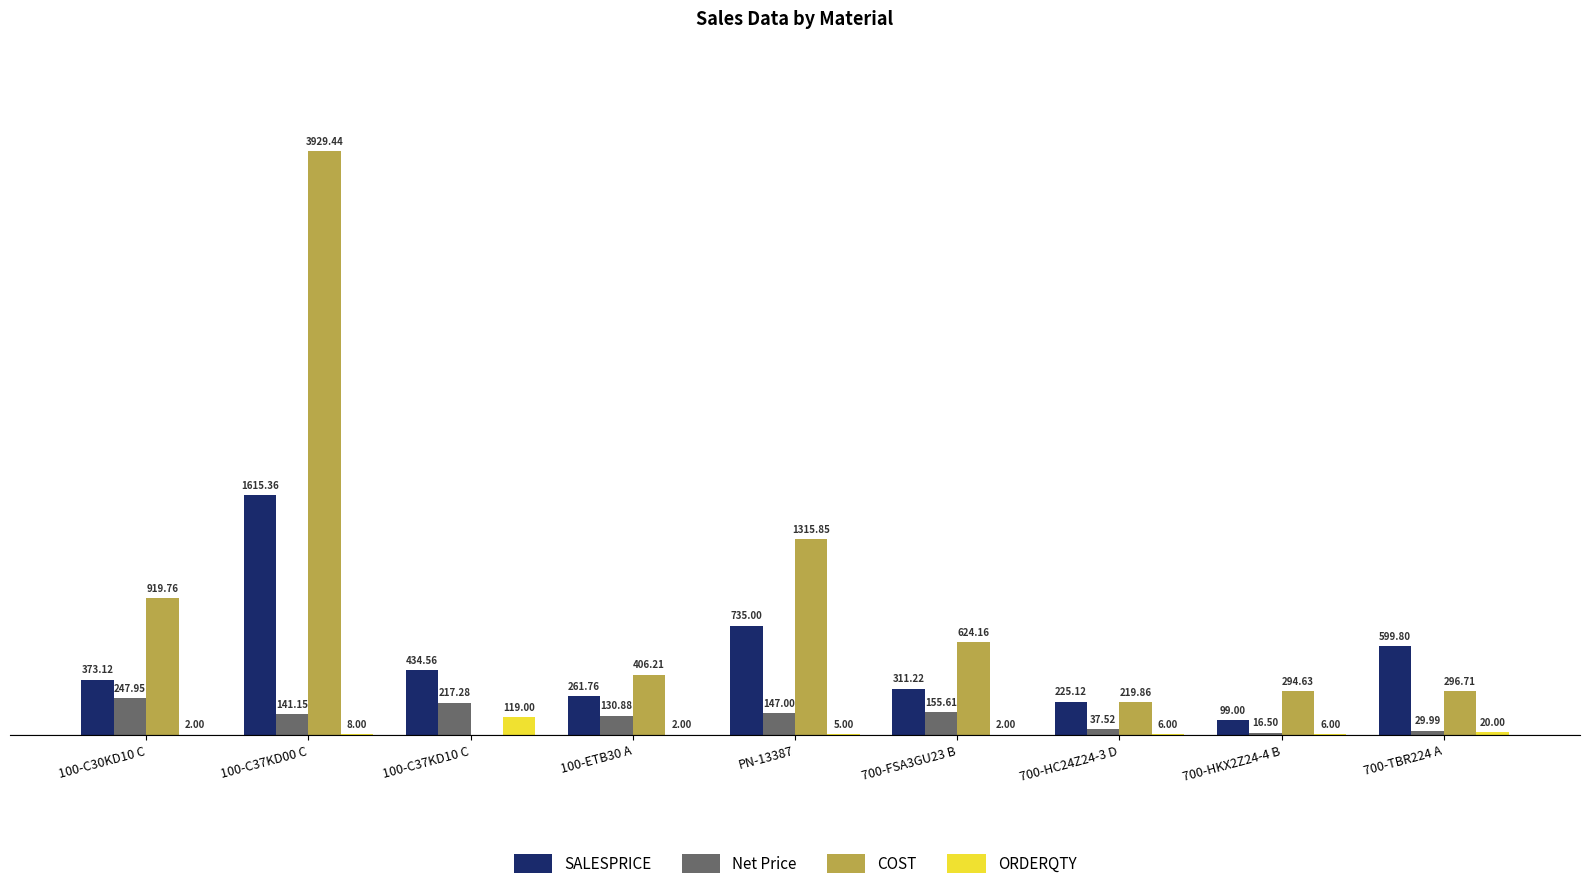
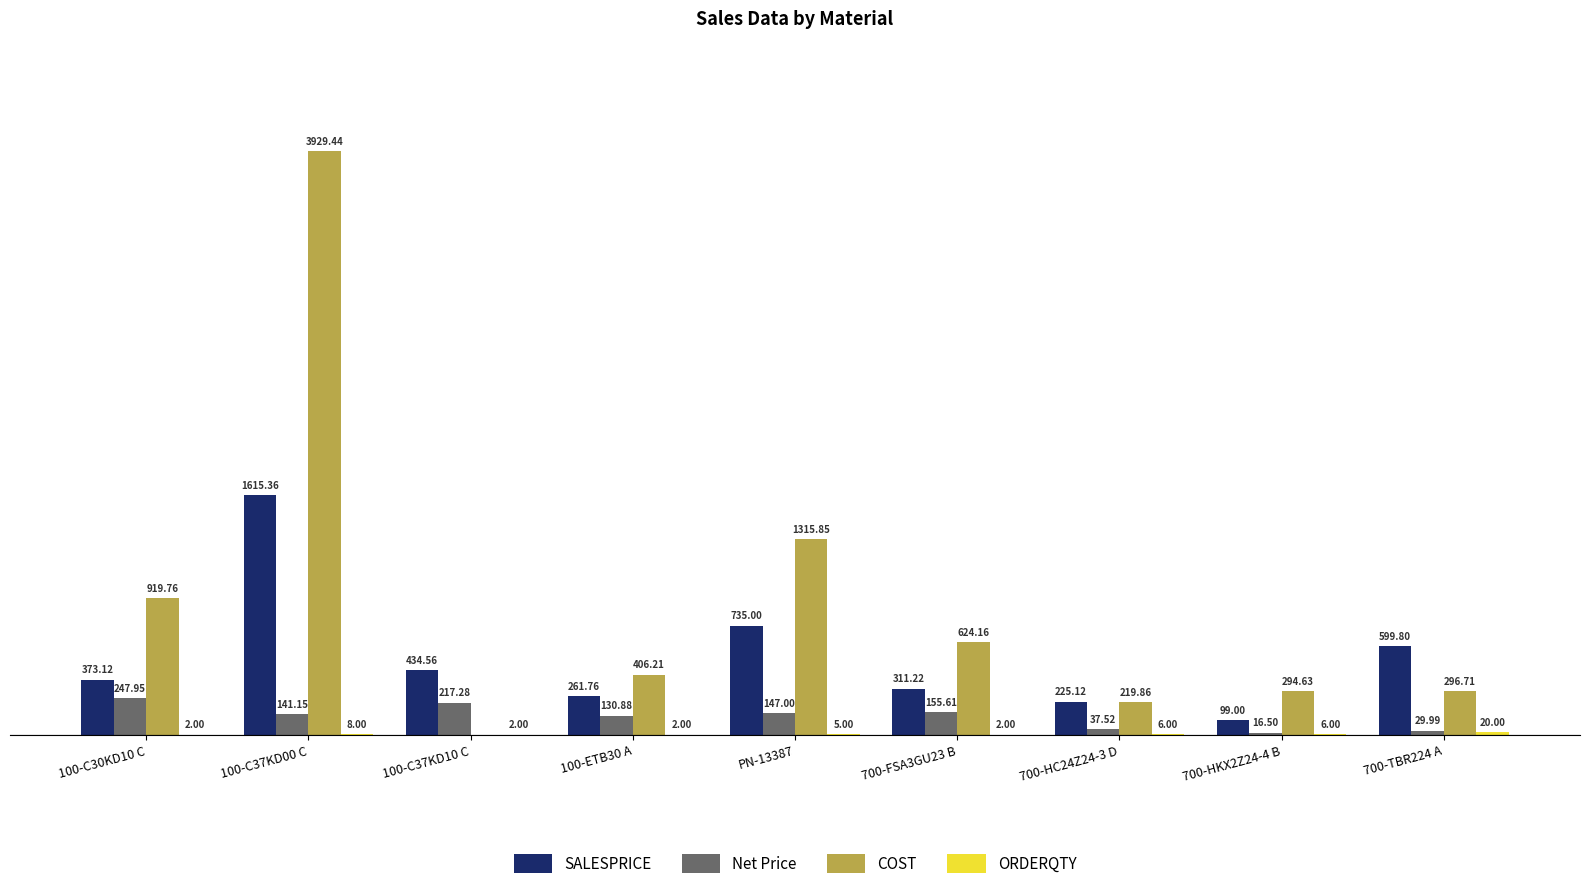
  {
    "SALESPRICE": {
      "100-C30KD10 C": 373.12,
      "100-C37KD00 C": 1615.36,
      "100-C37KD10 C": 434.56,
      "100-ETB30 A": 261.76,
      "PN-13387": 735.00,
      "700-FSA3GU23 B": 311.22,
      "700-HC24Z24-3 D": 225.12,
      "700-HKX2Z24-4 B": 99.00,
      "700-TBR224 A": 599.80
    },
    "Net Price": {
      "100-C30KD10 C": 247.95,
      "100-C37KD00 C": 141.15,
      "100-C37KD10 C": 217.28,
      "100-ETB30 A": 130.88,
      "PN-13387": 147.00,
      "700-FSA3GU23 B": 155.61,
      "700-HC24Z24-3 D": 37.52,
      "700-HKX2Z24-4 B": 16.50,
      "700-TBR224 A": 29.99
    },
    "COST": {
      "100-C30KD10 C": 919.76,
      "100-C37KD00 C": 3929.44,
      "100-ETB30 A": 406.21,
      "PN-13387": 1315.85,
      "700-FSA3GU23 B": 624.16,
      "700-HC24Z24-3 D": 219.86,
      "700-HKX2Z24-4 B": 294.63,
      "700-TBR224 A": 296.71
    },
    "ORDERQTY": {
      "100-C30KD10 C": 2.00,
      "100-C37KD00 C": 8.00,
-     "100-C37KD10 C": 119.00,
+     "100-C37KD10 C": 2.00,
      "100-ETB30 A": 2.00,
      "PN-13387": 5.00,
      "700-FSA3GU23 B": 2.00,
      "700-HC24Z24-3 D": 6.00,
      "700-HKX2Z24-4 B": 6.00,
      "700-TBR224 A": 20.00
    }
  }
